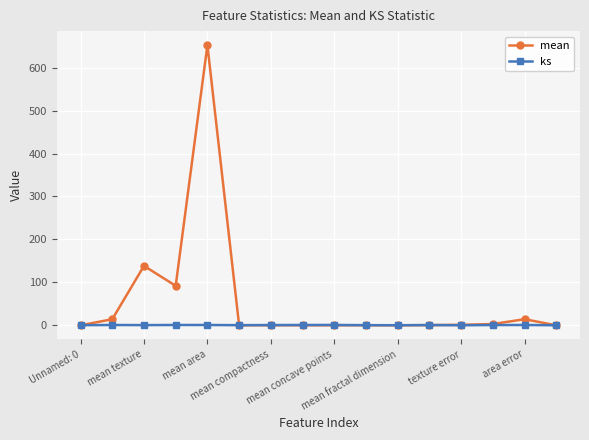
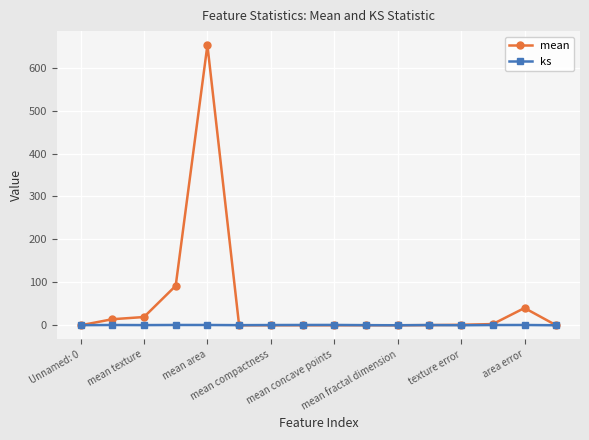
  {
    "mean": {
-     "mean texture": 140,
+     "mean texture": 20,
      "mean area": 650,
-     "area error": 10
+     "area error": 40
    },
    "ks": {
      "mean texture": 0,
      "mean area": 0,
      "area error": 0
    }
  }
